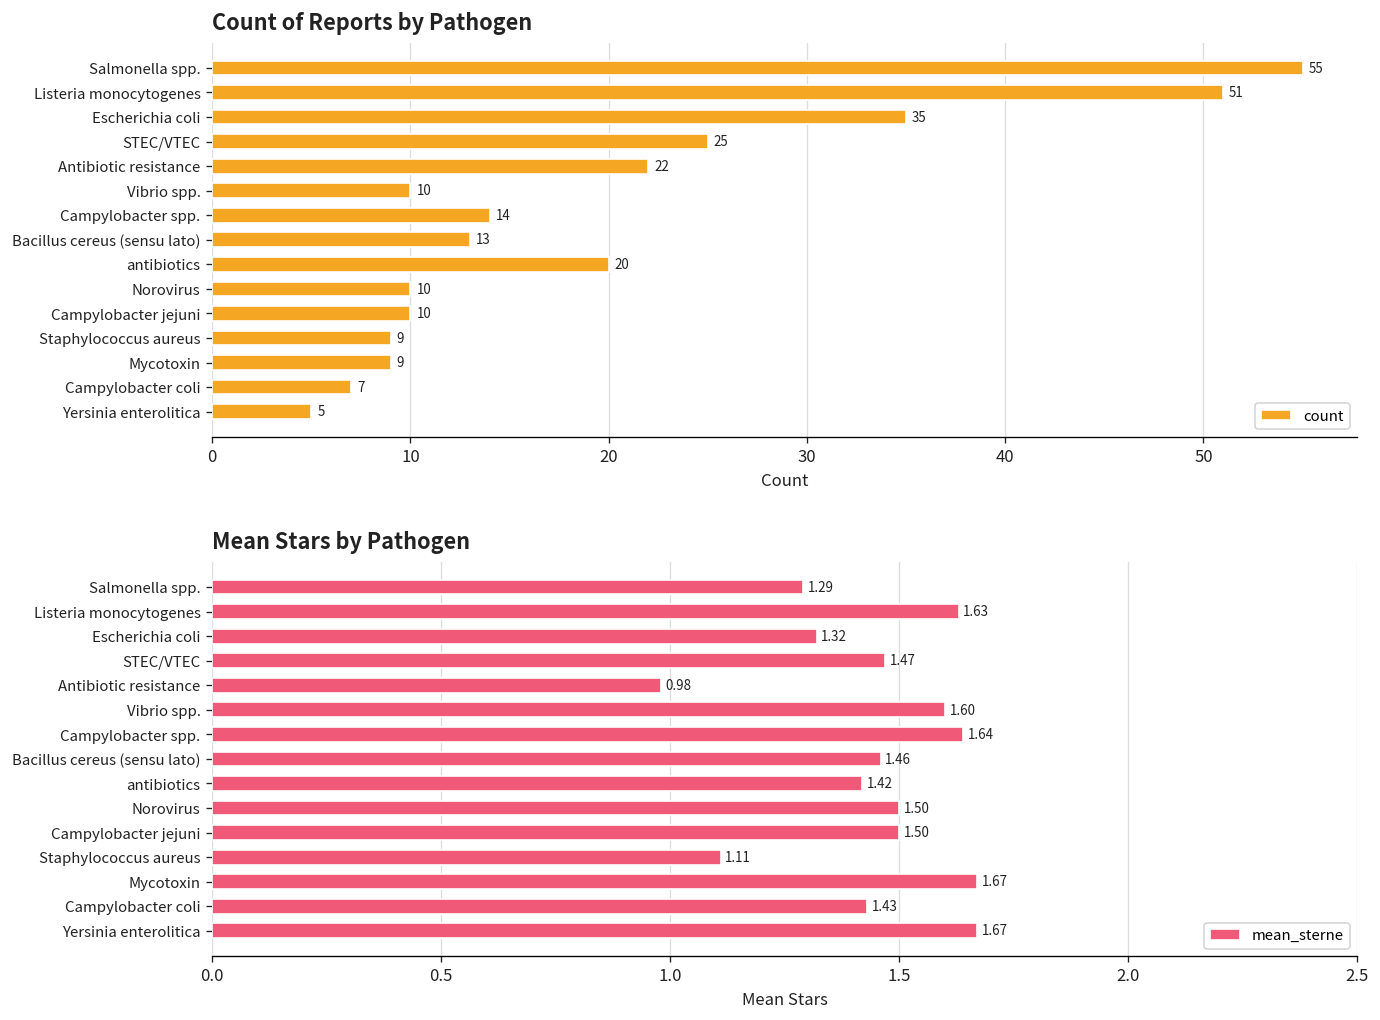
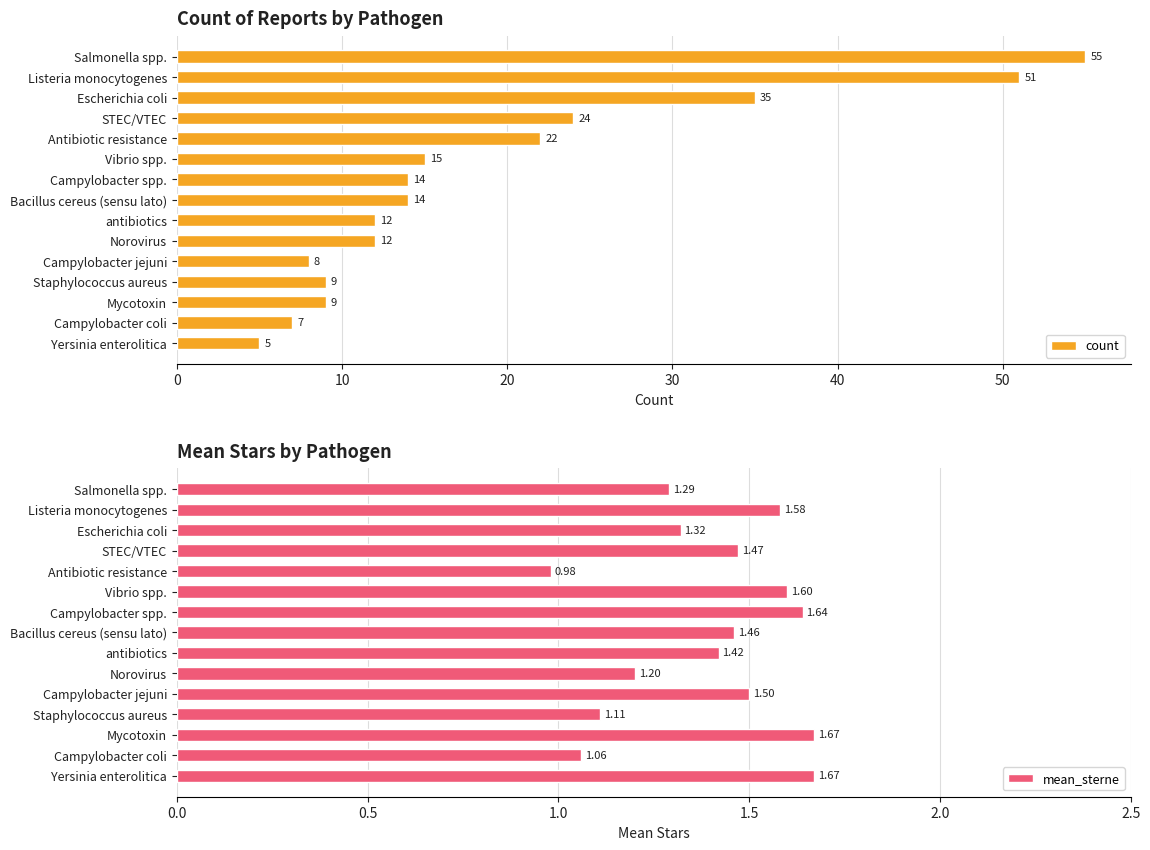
  {
    "Count of Reports by Pathogen": {
      "Salmonella spp.": 55,
      "Listeria monocytogenes": 51,
      "Escherichia coli": 35,
-     "STEC/VTEC": 25,
+     "STEC/VTEC": 24,
      "Antibiotic resistance": 22,
-     "Vibrio spp.": 10,
+     "Vibrio spp.": 15,
      "Campylobacter spp.": 14,
-     "Bacillus cereus (sensu lato)": 13,
-     "antibiotics": 20,
-     "Norovirus": 10,
-     "Campylobacter jejuni": 10,
+     "Bacillus cereus (sensu lato)": 14,
+     "antibiotics": 12,
+     "Norovirus": 12,
+     "Campylobacter jejuni": 8,
      "Staphylococcus aureus": 9,
      "Mycotoxin": 9,
      "Campylobacter coli": 7,
      "Yersinia enterolitica": 5
    },
    "Mean Stars by Pathogen": {
      "Salmonella spp.": 1.29,
-     "Listeria monocytogenes": 1.63,
+     "Listeria monocytogenes": 1.58,
      "Escherichia coli": 1.32,
      "STEC/VTEC": 1.47,
      "Antibiotic resistance": 0.98,
      "Vibrio spp.": 1.60,
      "Campylobacter spp.": 1.64,
      "Bacillus cereus (sensu lato)": 1.46,
      "antibiotics": 1.42,
-     "Norovirus": 1.50,
+     "Norovirus": 1.20,
      "Campylobacter jejuni": 1.50,
      "Staphylococcus aureus": 1.11,
      "Mycotoxin": 1.67,
-     "Campylobacter coli": 1.43,
+     "Campylobacter coli": 1.06,
      "Yersinia enterolitica": 1.67
    }
  }
